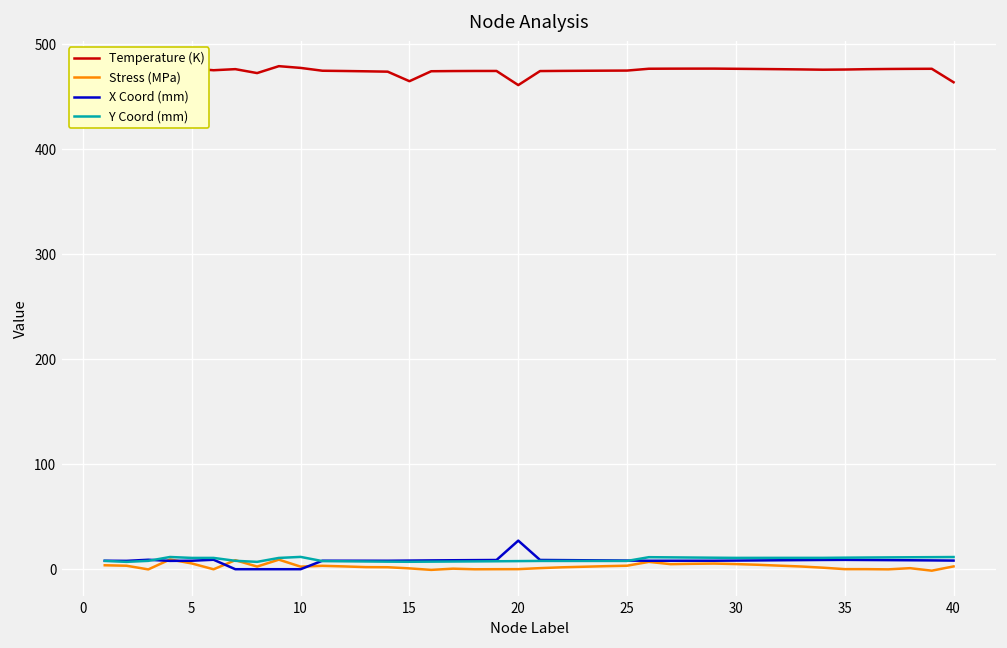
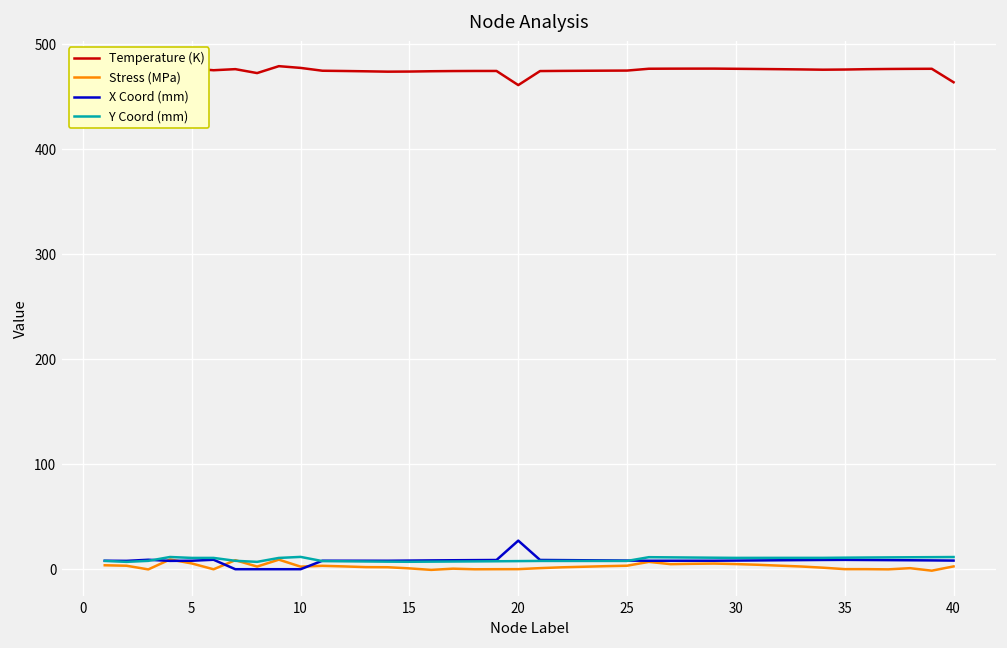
  {
    "Temperature (K)": {
      "10": 480,
-     "15": 465,
+     "15": 474,
      "20": 460,
      "25": 480,
      "30": 480,
      "35": 480,
      "40": 460
    },
    "Stress (MPa)": {
      "15": 0,
      "20": 0,
      "25": 0,
      "30": 0,
      "35": 0,
      "40": 0
    },
    "X Coord (mm)": {
      "20": 30,
      "40": 10
    },
    "Y Coord (mm)": {
      "10": 10,
      "20": 10,
      "40": 10
    }
  }
